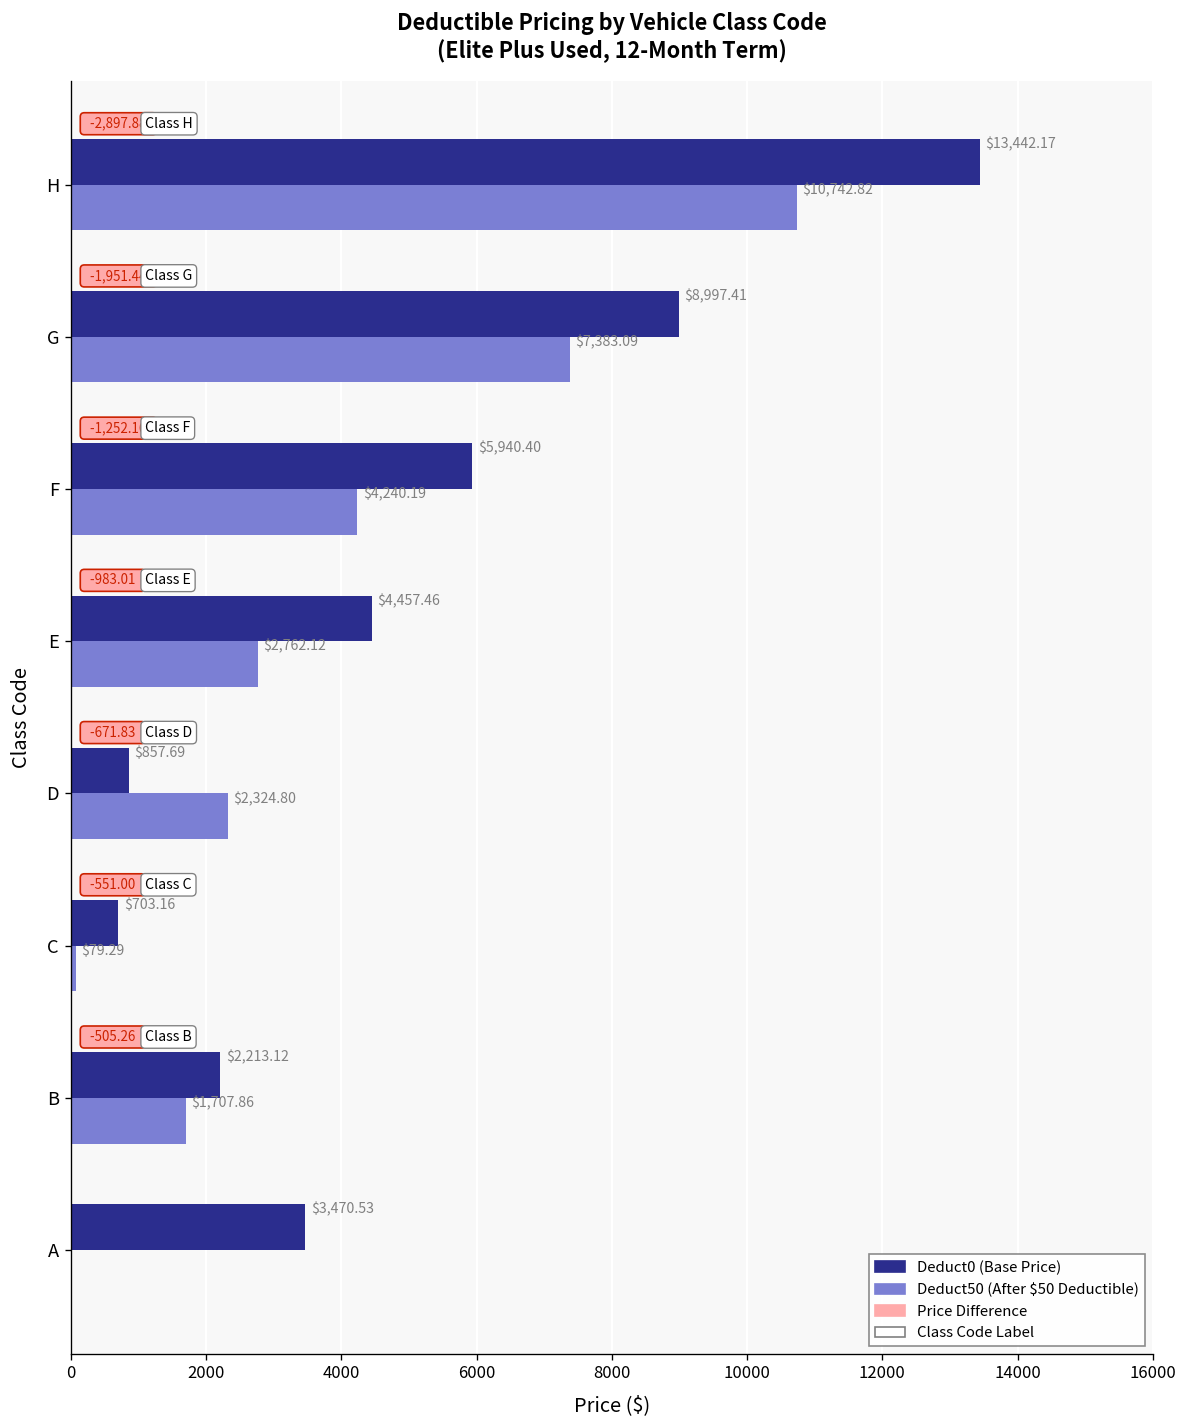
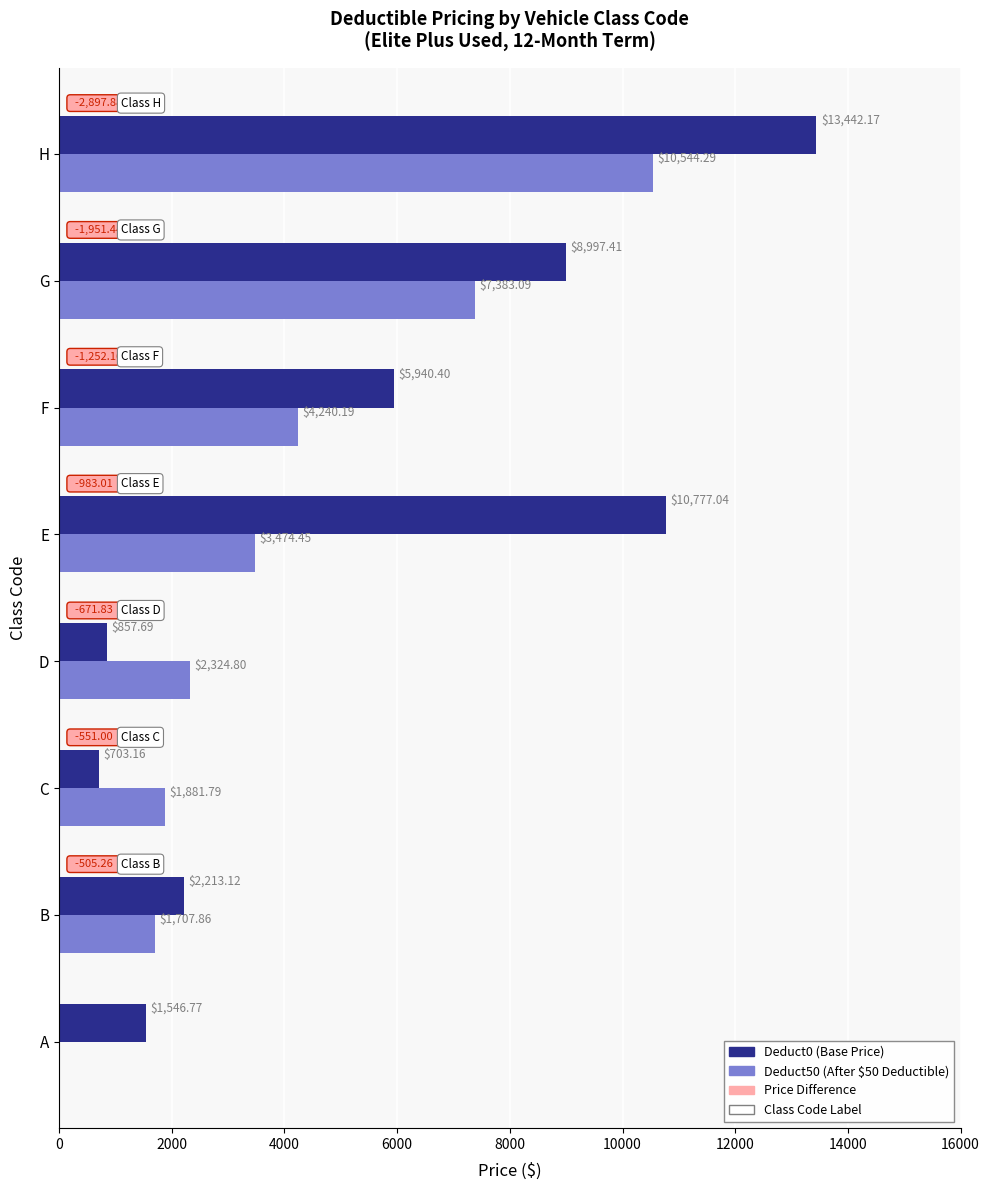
  {
    "Deduct0 (Base Price)": {
      "H": "$13,442.17",
      "G": "$8,997.41",
      "F": "$5,940.40",
-     "E": "$4,457.46",
+     "E": "$10,777.04",
      "D": "$857.69",
      "C": "$703.16",
      "B": "$2,213.12",
-     "A": "$3,470.53"
+     "A": "$1,546.77"
    },
    "Deduct50 (After $50 Deductible)": {
-     "H": "$10,742.82",
+     "H": "$10,544.29",
      "G": "$7,383.09",
      "F": "$4,240.19",
-     "E": "$2,762.12",
+     "E": "$3,474.45",
      "D": "$2,324.80",
-     "C": "$79.29",
+     "C": "$1,881.79",
      "B": "$1,707.86"
    }
  }
